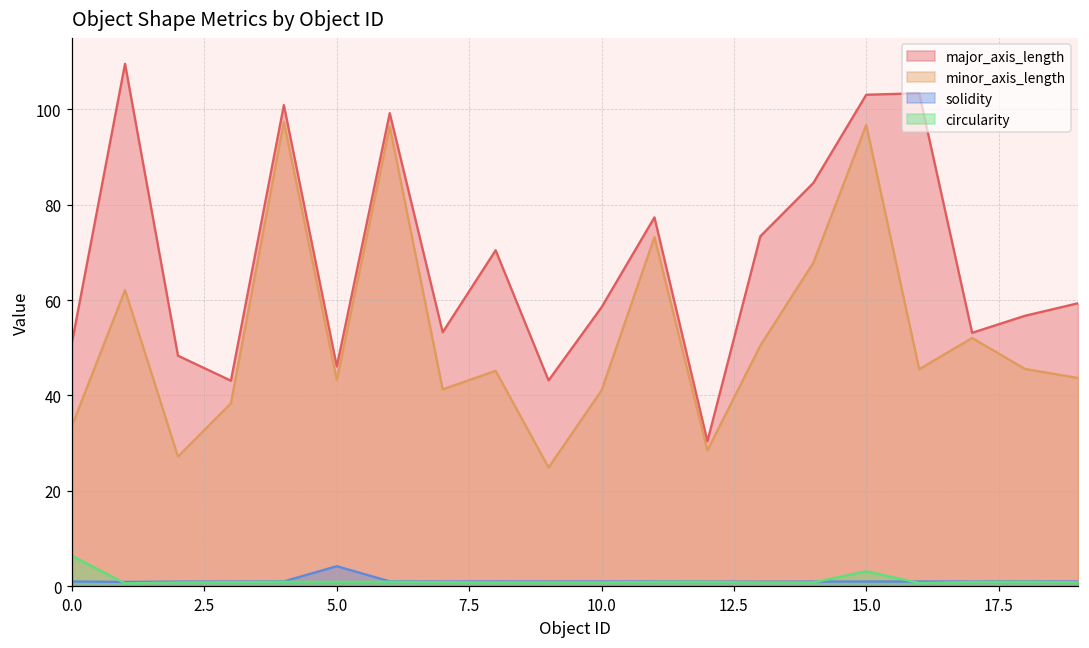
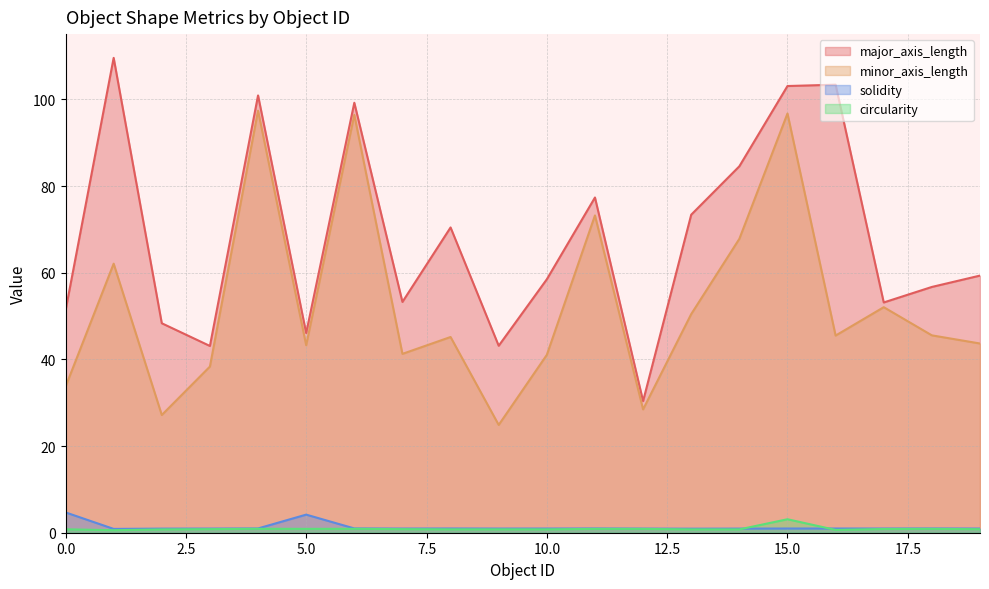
  {
    "solidity": {
-     "0.0": 1,
+     "0.0": 5,
      "5.0": 4,
      "15.0": 1
    },
    "circularity": {
-     "0.0": 6,
+     "0.0": 1,
      "5.0": 1,
      "15.0": 3
    }
  }
